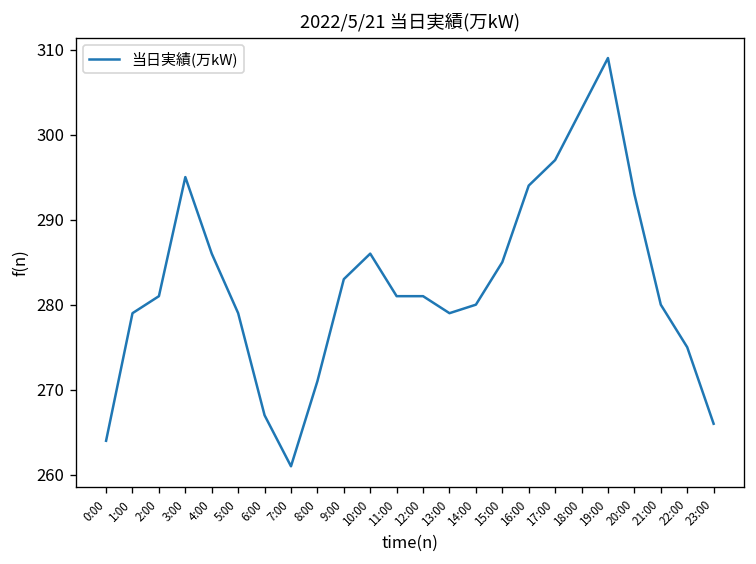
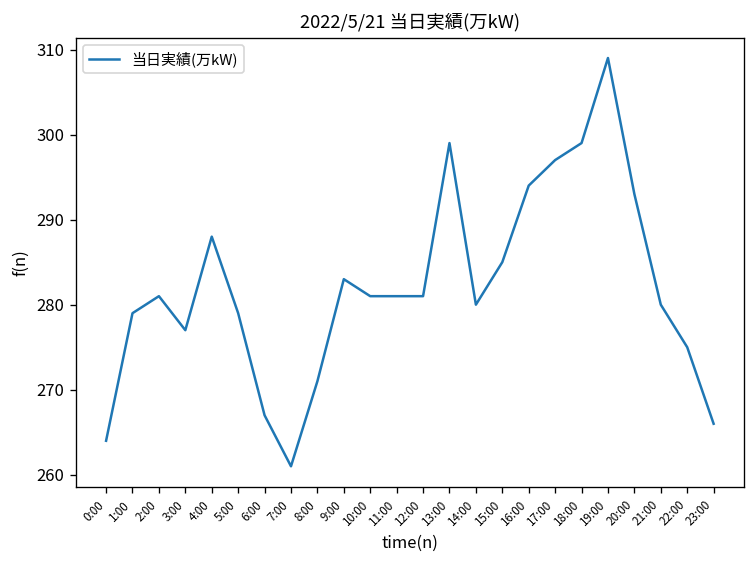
  {
    "0:00": 264,
    "1:00": 279,
    "2:00": 281,
-   "3:00": 295,
-   "4:00": 286,
+   "3:00": 277,
+   "4:00": 288,
    "5:00": 279,
    "6:00": 267,
    "7:00": 261,
    "8:00": 271,
    "9:00": 283,
-   "10:00": 286,
+   "10:00": 281,
    "11:00": 281,
    "12:00": 281,
-   "13:00": 279,
+   "13:00": 299,
    "14:00": 280,
    "15:00": 285,
    "16:00": 294,
    "17:00": 297,
-   "18:00": 303,
+   "18:00": 299,
    "19:00": 309,
    "20:00": 293,
    "21:00": 280,
    "22:00": 275,
    "23:00": 266
  }
